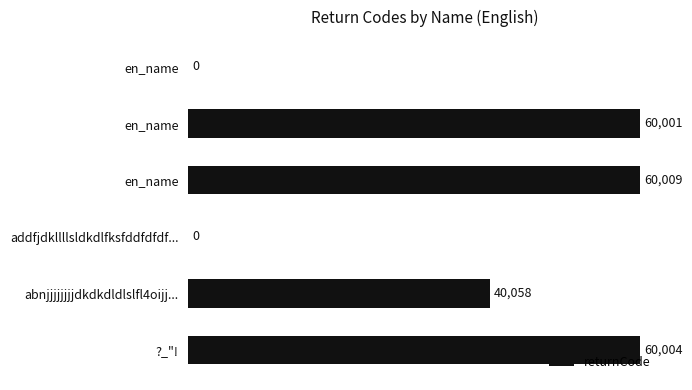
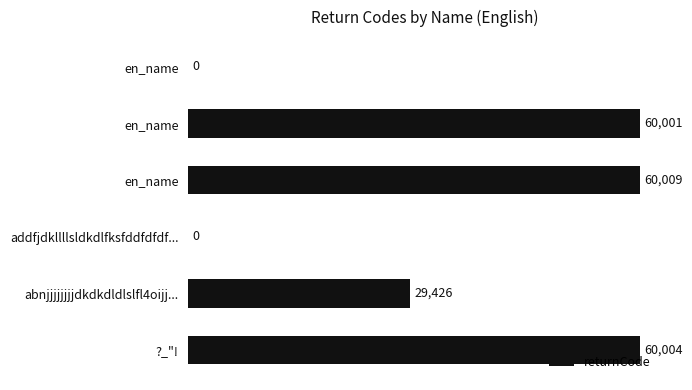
  {
    "addfjdkllllsldkdlfksfddfdfdf...": "0",
-   "abnjjjjjjjjdkdkdldlslfl4oijj...": "40,058",
+   "abnjjjjjjjjdkdkdldlslfl4oijj...": "29,426",
    "?_\"!": "60,004"
  }
